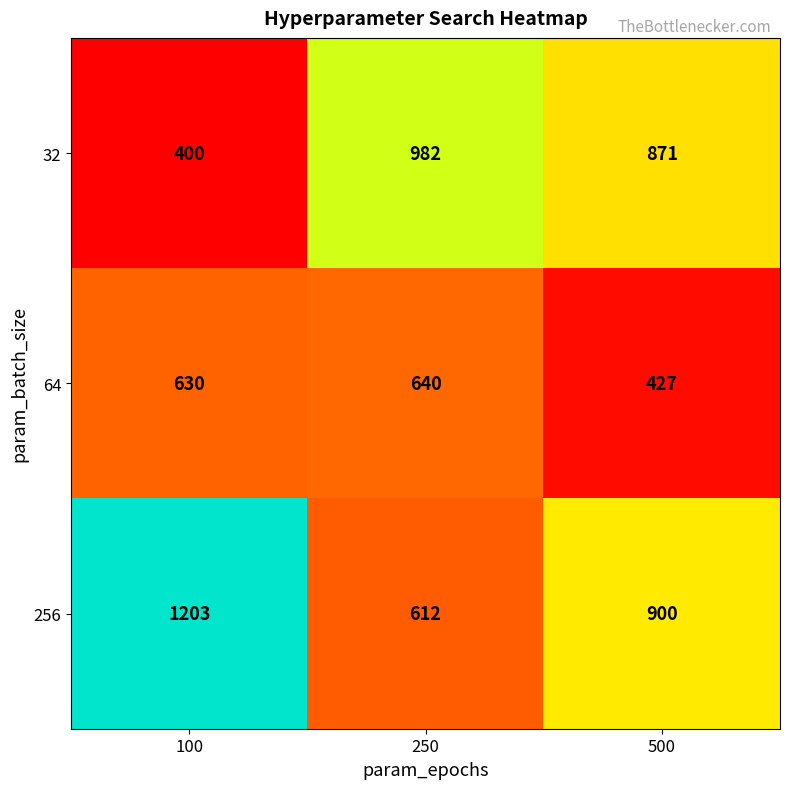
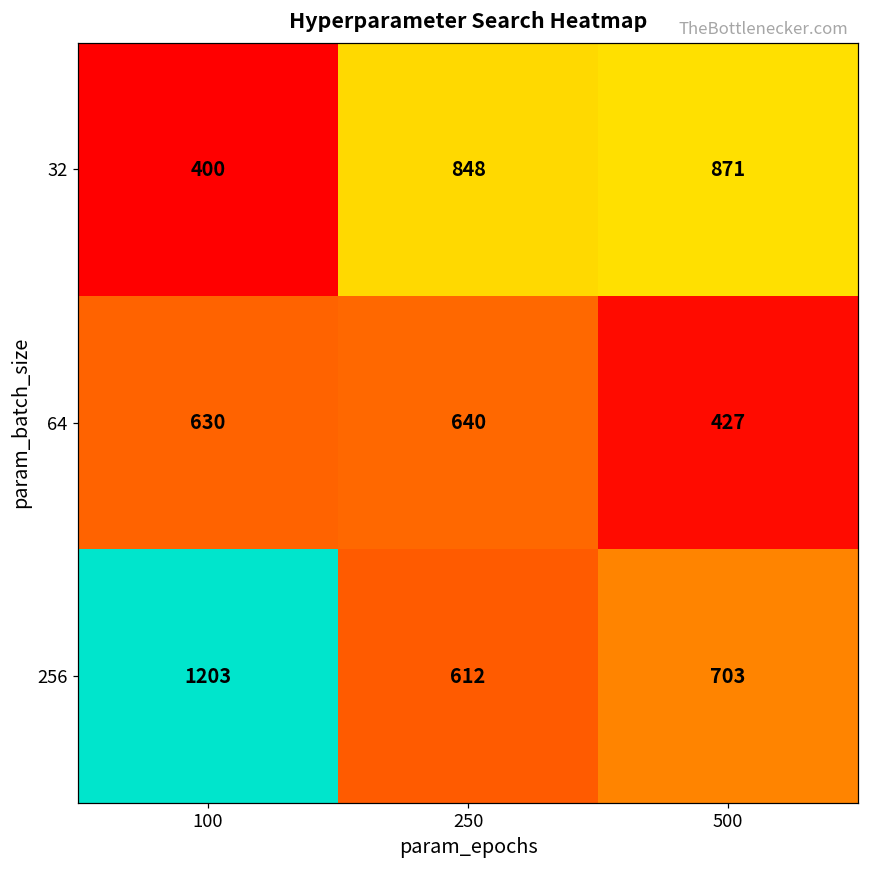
  {
    "32": {
      "100": 400,
-     "250": 982,
+     "250": 848,
      "500": 871
    },
    "64": {
      "100": 630,
      "250": 640,
      "500": 427
    },
    "256": {
      "100": 1203,
      "250": 612,
-     "500": 900
+     "500": 703
    }
  }
